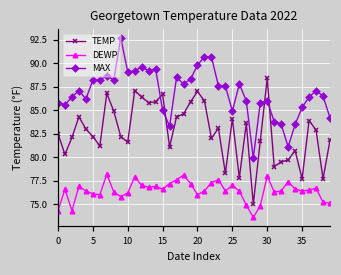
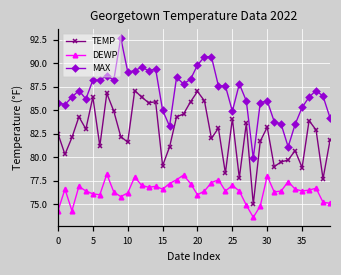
  {
    "TEMP": {
      "0": 83,
-     "5": 82,
+     "5": 86,
      "10": 82,
-     "15": 87,
+     "15": 79,
      "20": 87,
      "25": 84,
-     "30": 88,
-     "35": 78
+     "30": 83,
+     "35": 79
    },
    "DEWP": {
      "0": 74,
      "5": 76,
      "10": 76,
      "15": 77,
      "20": 76,
      "25": 77,
      "30": 78,
      "35": 76
    },
    "MAX": {
      "0": 86,
      "5": 88,
      "10": 89,
      "15": 85,
      "20": 90,
      "25": 85,
      "30": 86,
      "35": 85
    }
  }
